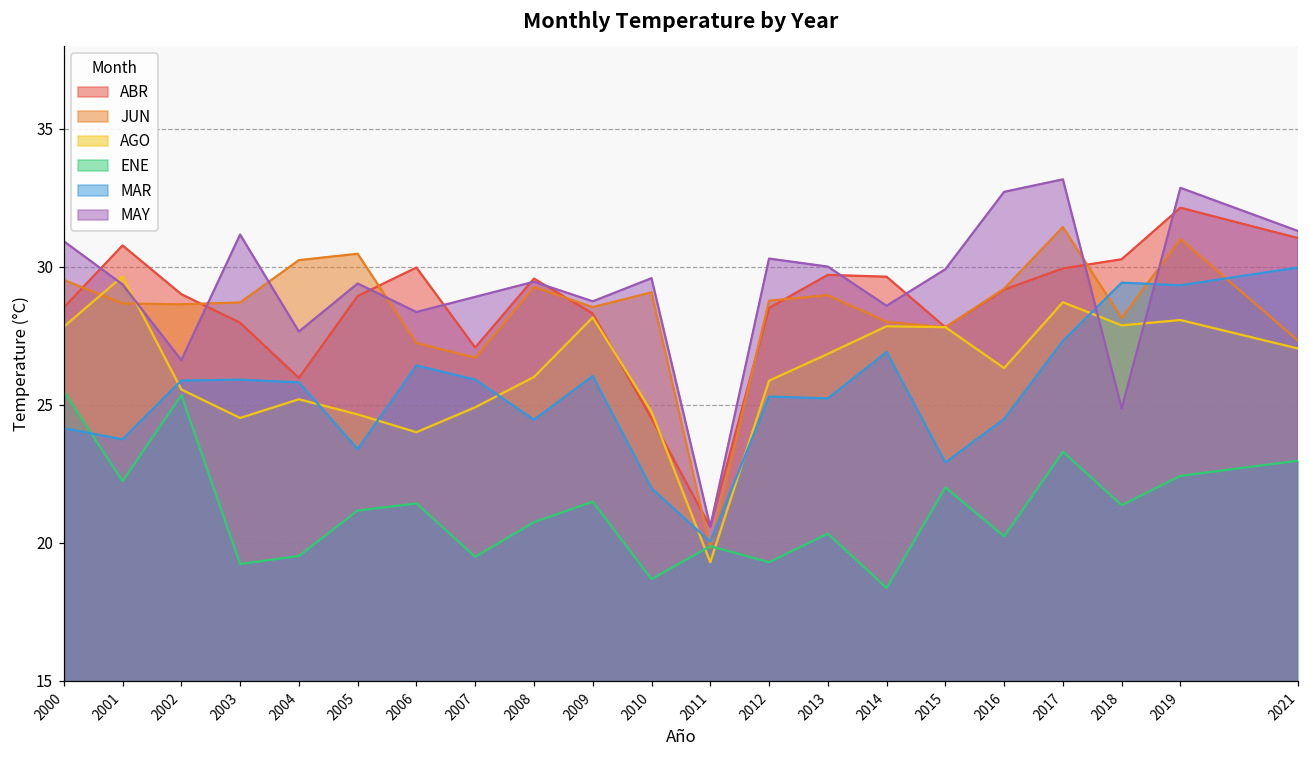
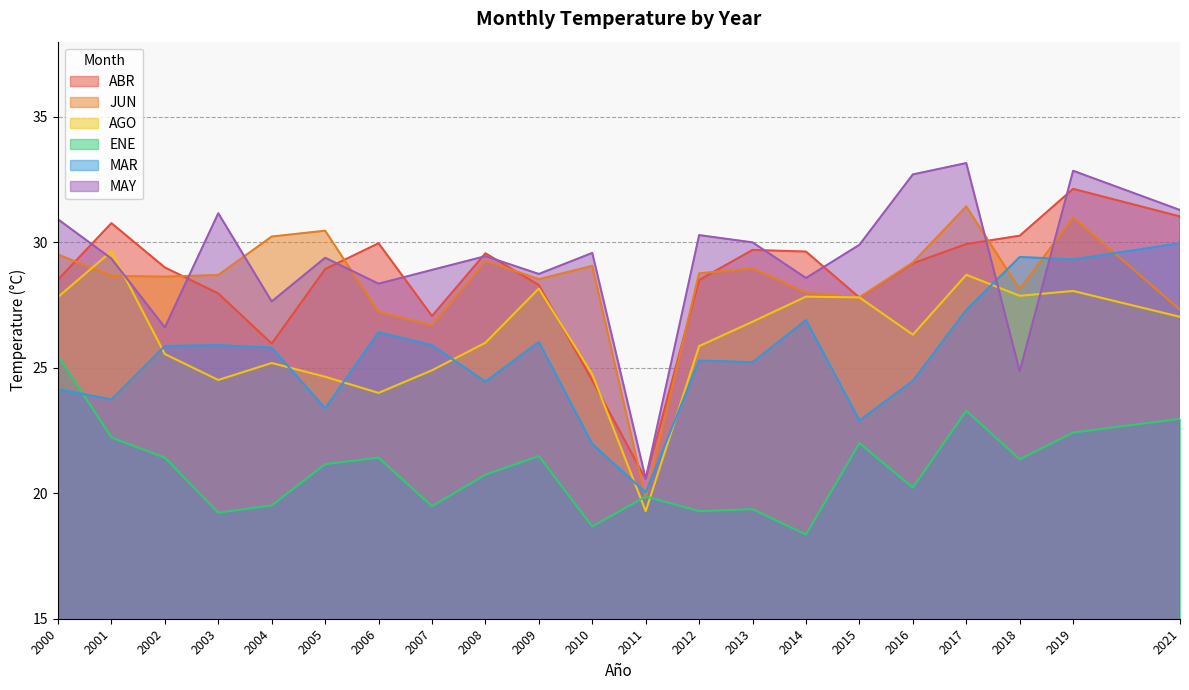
  {
    "ENE": {
      "2000": 25.5,
      "2001": 22.2,
-     "2002": 25.3,
+     "2002": 21.4,
      "2003": 19.2,
      "2004": 19.5,
      "2005": 21.2,
      "2006": 21.4,
      "2007": 19.5,
      "2008": 20.7,
      "2009": 21.5,
      "2010": 18.7,
      "2012": 19.3,
-     "2013": 20.3,
+     "2013": 19.4,
      "2014": 18.4,
      "2015": 22.0,
      "2016": 20.2,
      "2017": 23.3,
      "2018": 21.4,
      "2019": 22.4,
      "2021": 23.0
    },
    "MAR": {
      "2000": 24.1,
      "2001": 23.7,
      "2002": 25.9,
      "2003": 25.9,
      "2004": 25.8,
      "2005": 23.4,
      "2006": 26.4,
      "2007": 25.9,
      "2008": 24.5,
      "2009": 26.0,
      "2010": 22.0,
      "2011": 20.0,
      "2012": 25.3,
      "2013": 25.2,
      "2014": 26.9,
      "2015": 22.9,
      "2016": 24.5,
      "2017": 27.3,
      "2018": 29.4,
      "2019": 29.3,
      "2021": 30.0
    },
    "MAY": {
      "2000": 30.9,
      "2001": 29.4,
      "2002": 26.6,
      "2003": 31.2,
      "2004": 27.6,
      "2005": 29.4,
      "2006": 28.4,
      "2007": 28.9,
      "2008": 29.5,
      "2009": 28.7,
      "2010": 29.6,
      "2012": 30.3,
      "2013": 30.0,
      "2014": 28.6,
      "2015": 29.9,
      "2016": 32.7,
      "2017": 33.2,
      "2018": 24.9,
      "2019": 32.9,
      "2021": 31.3
    }
  }
